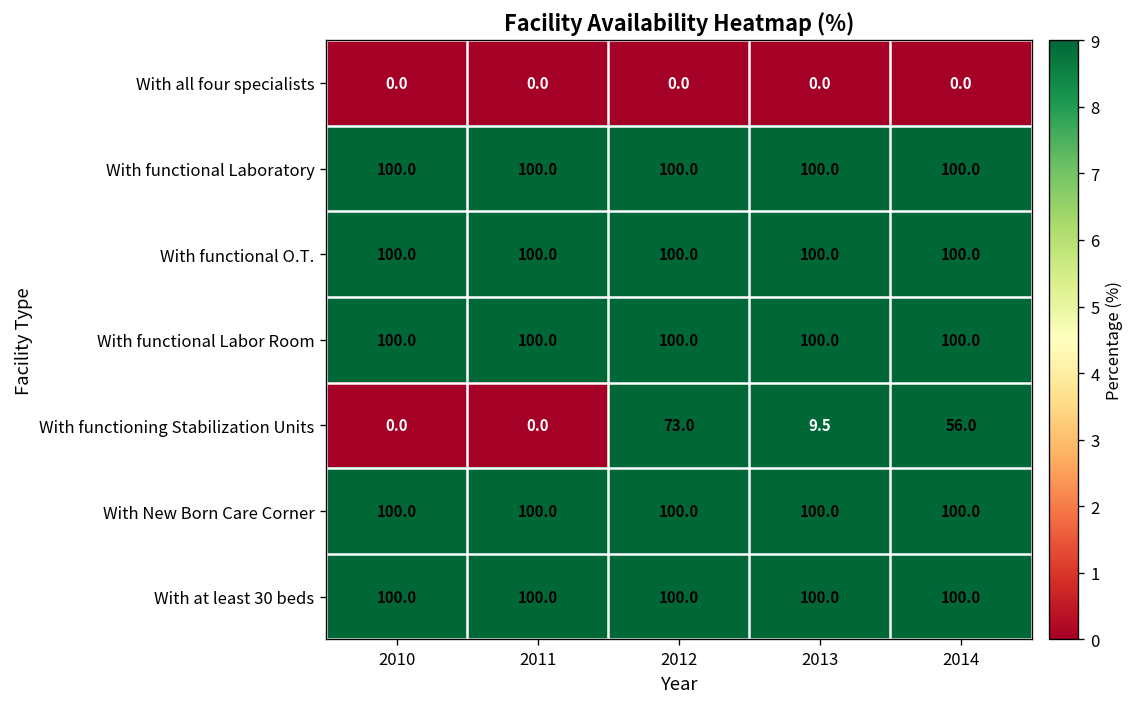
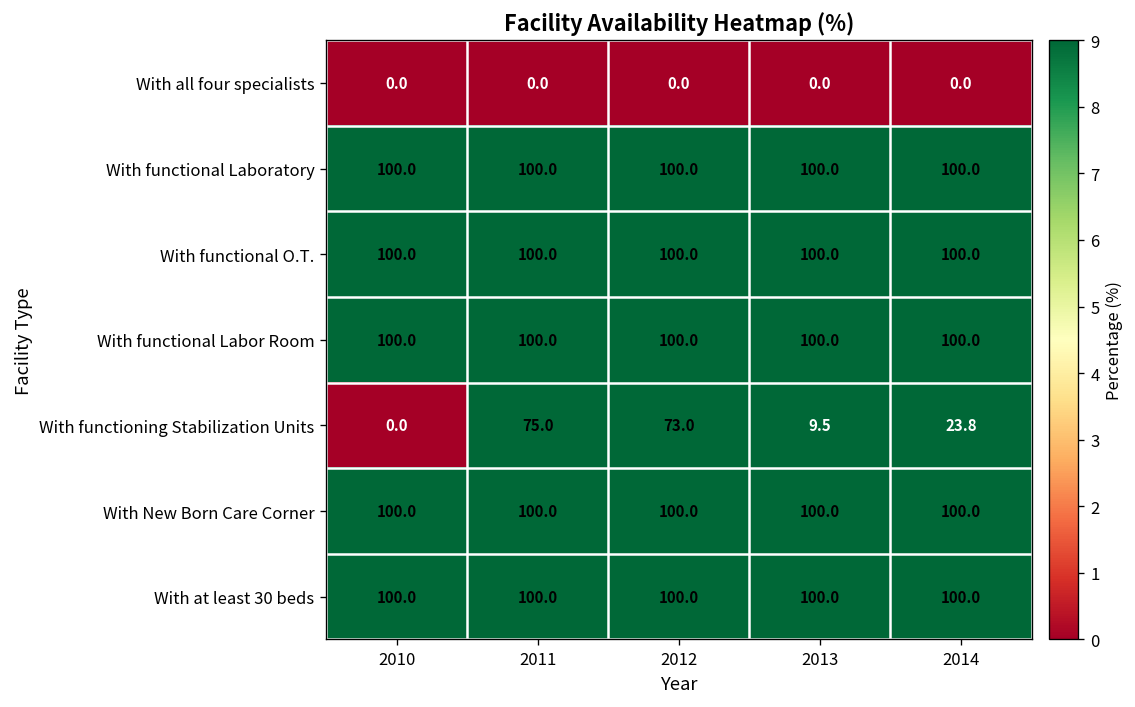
  {
    "With all four specialists": {
      "2010": 0.0,
      "2011": 0.0,
      "2012": 0.0,
      "2013": 0.0,
      "2014": 0.0
    },
    "With functional Laboratory": {
      "2010": 100.0,
      "2011": 100.0,
      "2012": 100.0,
      "2013": 100.0,
      "2014": 100.0
    },
    "With functional O.T.": {
      "2010": 100.0,
      "2011": 100.0,
      "2012": 100.0,
      "2013": 100.0,
      "2014": 100.0
    },
    "With functional Labor Room": {
      "2010": 100.0,
      "2011": 100.0,
      "2012": 100.0,
      "2013": 100.0,
      "2014": 100.0
    },
    "With functioning Stabilization Units": {
      "2010": 0.0,
-     "2011": 0.0,
+     "2011": 75.0,
      "2012": 73.0,
      "2013": 9.5,
-     "2014": 56.0
+     "2014": 23.8
    },
    "With New Born Care Corner": {
      "2010": 100.0,
      "2011": 100.0,
      "2012": 100.0,
      "2013": 100.0,
      "2014": 100.0
    },
    "With at least 30 beds": {
      "2010": 100.0,
      "2011": 100.0,
      "2012": 100.0,
      "2013": 100.0,
      "2014": 100.0
    }
  }
